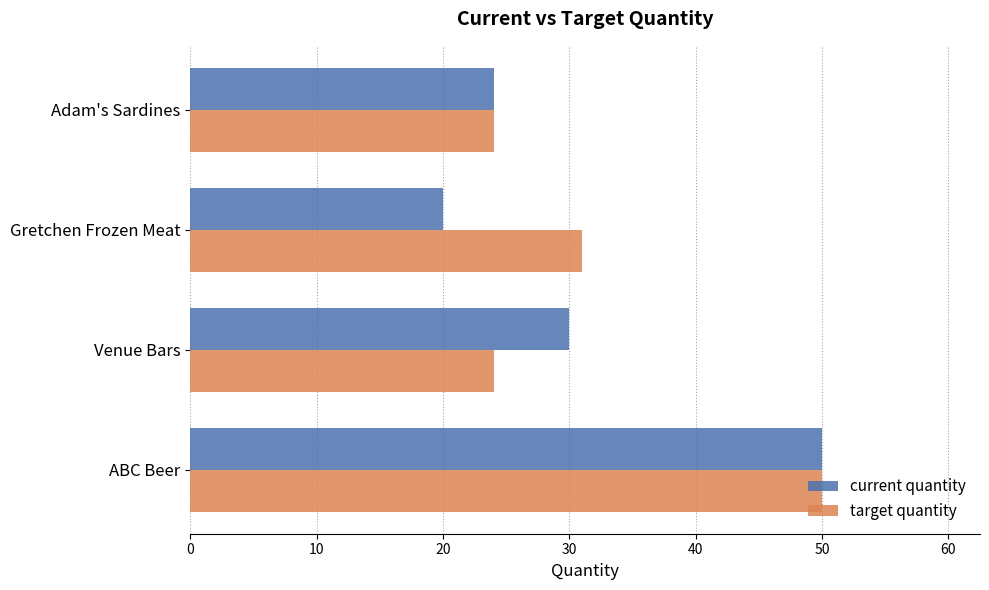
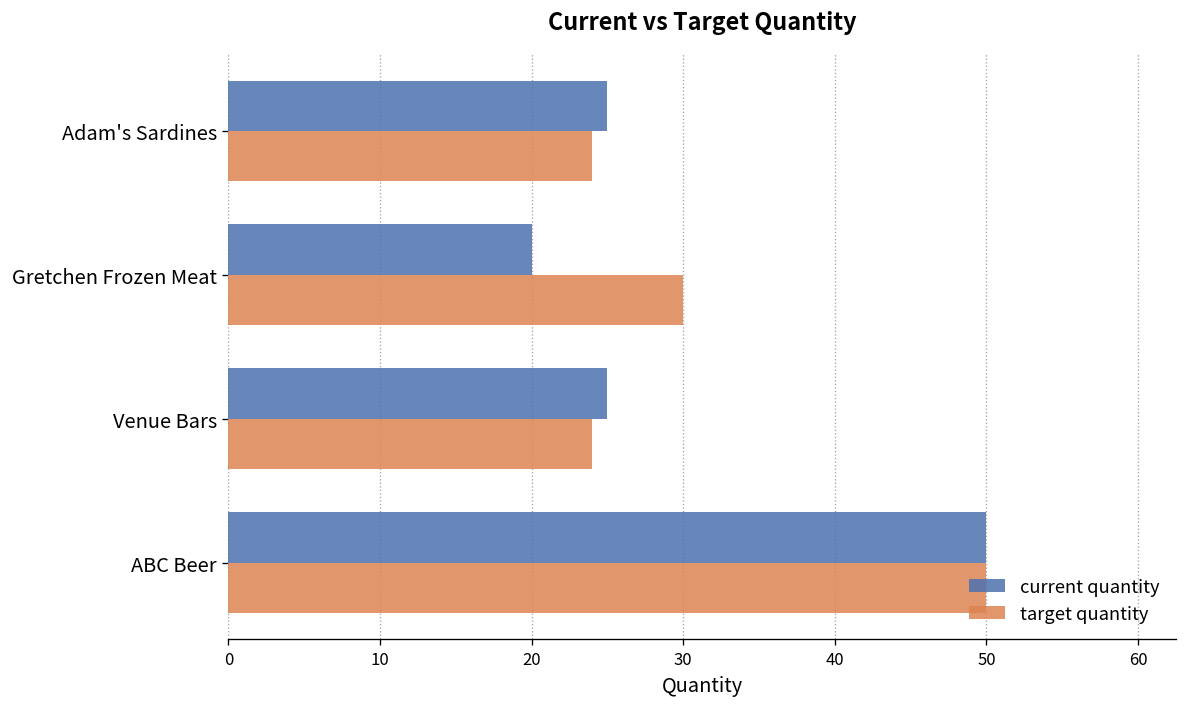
  {
    "current quantity": {
-     "Adam's Sardines": 24,
+     "Adam's Sardines": 25,
      "Gretchen Frozen Meat": 20,
-     "Venue Bars": 30,
+     "Venue Bars": 25,
      "ABC Beer": 50
    },
    "target quantity": {
      "Adam's Sardines": 24,
-     "Gretchen Frozen Meat": 31,
+     "Gretchen Frozen Meat": 30,
      "Venue Bars": 24,
      "ABC Beer": 50
    }
  }
